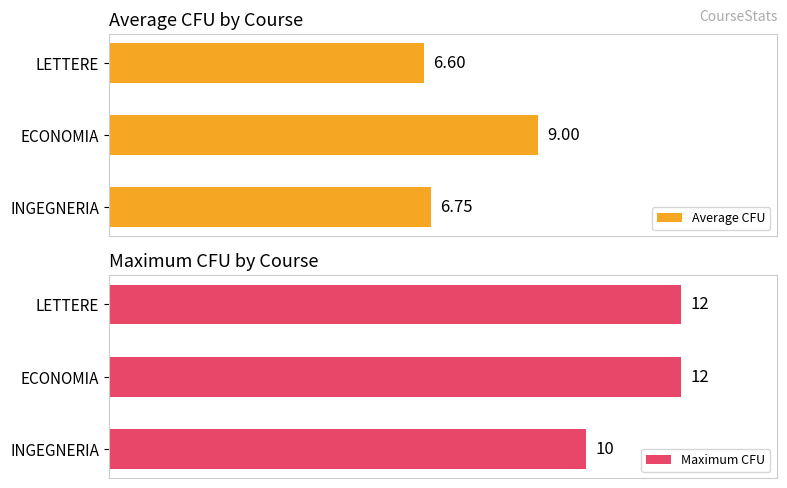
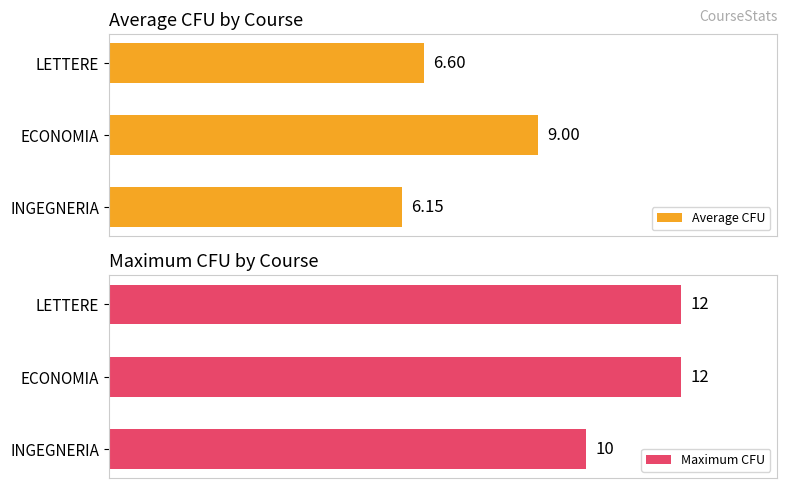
  {
    "Average CFU by Course": {
      "LETTERE": 6.60,
      "ECONOMIA": 9.00,
-     "INGEGNERIA": 6.75
+     "INGEGNERIA": 6.15
    },
    "Maximum CFU by Course": {
      "LETTERE": 12,
      "ECONOMIA": 12,
      "INGEGNERIA": 10
    }
  }
